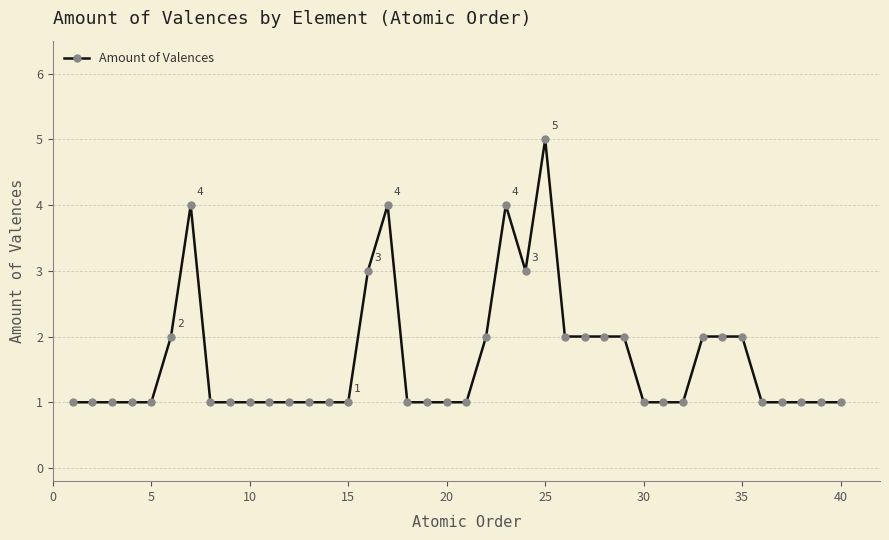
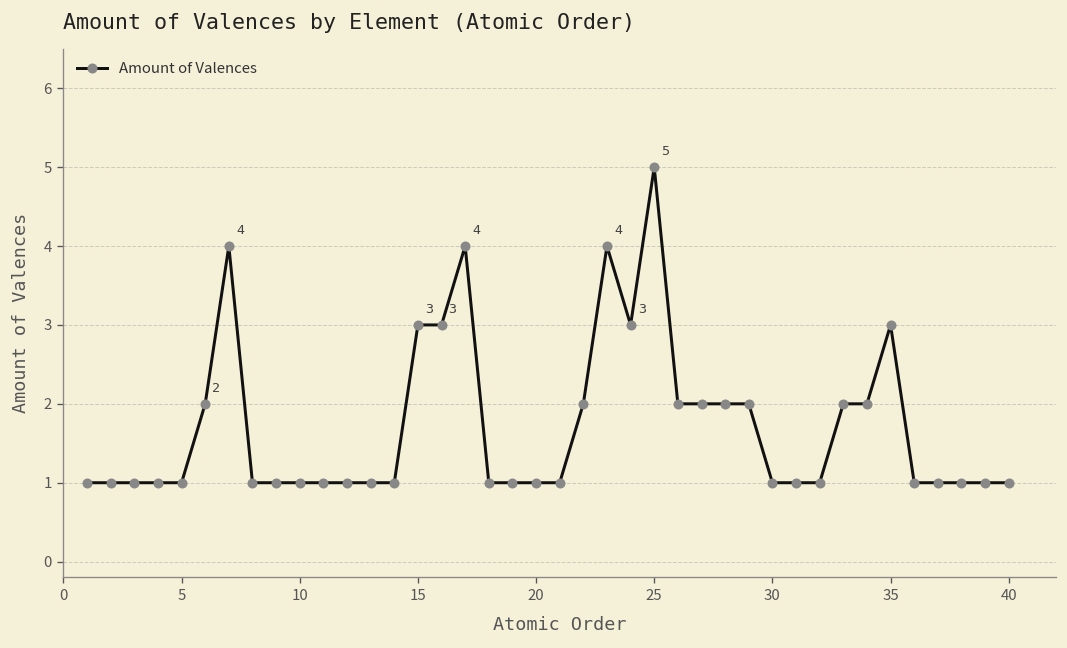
  {
-   "15": 1,
+   "15": 3,
    "25": 5,
-   "35": 2
+   "35": 3
  }
